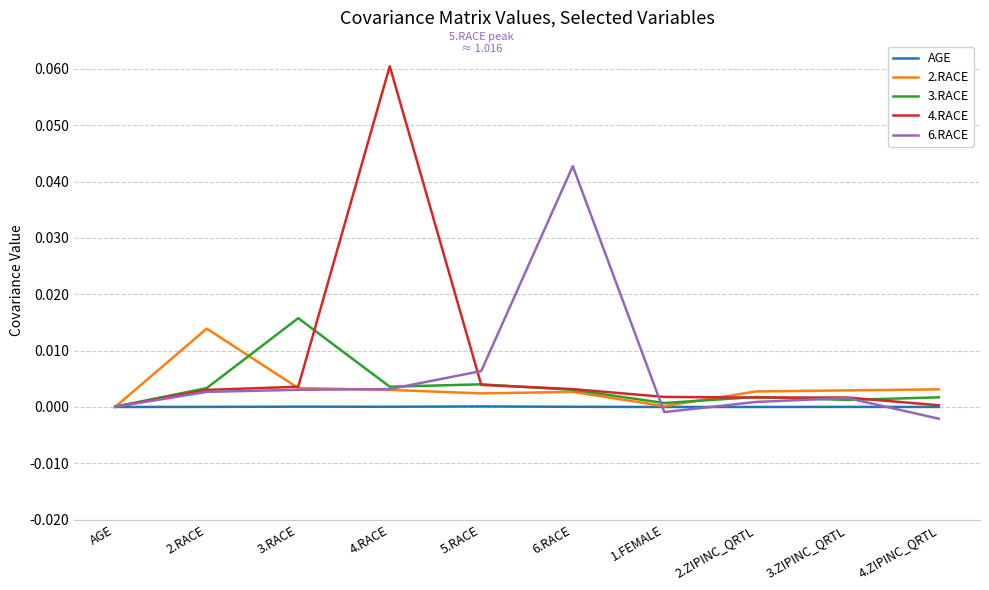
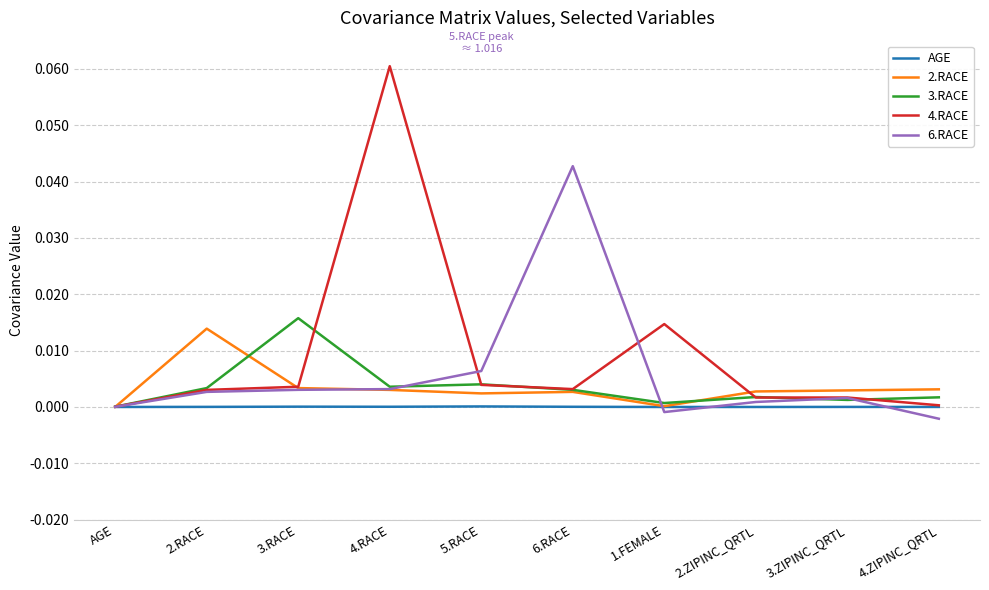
  {
    "AGE": {
      "2.RACE": 0.000,
      "3.RACE": 0.000,
      "4.RACE": 0.000,
      "5.RACE": 0.000,
      "6.RACE": 0.000,
      "2.ZIPINC_QRTL": 0.000,
      "3.ZIPINC_QRTL": 0.000
    },
    "2.RACE": {
      "2.RACE": 0.014,
      "5.RACE": 0.002,
      "2.ZIPINC_QRTL": 0.003,
      "3.ZIPINC_QRTL": 0.003,
      "4.ZIPINC_QRTL": 0.003
    },
    "3.RACE": {
      "3.RACE": 0.016,
      "1.FEMALE": 0.001,
      "4.ZIPINC_QRTL": 0.002
    },
    "4.RACE": {
      "4.RACE": 0.060,
-     "1.FEMALE": 0.002
+     "1.FEMALE": 0.015
    },
    "6.RACE": {
      "5.RACE": 0.006,
      "6.RACE": 0.043,
      "1.FEMALE": -0.001,
      "2.ZIPINC_QRTL": 0.001,
      "4.ZIPINC_QRTL": -0.002
    }
  }
